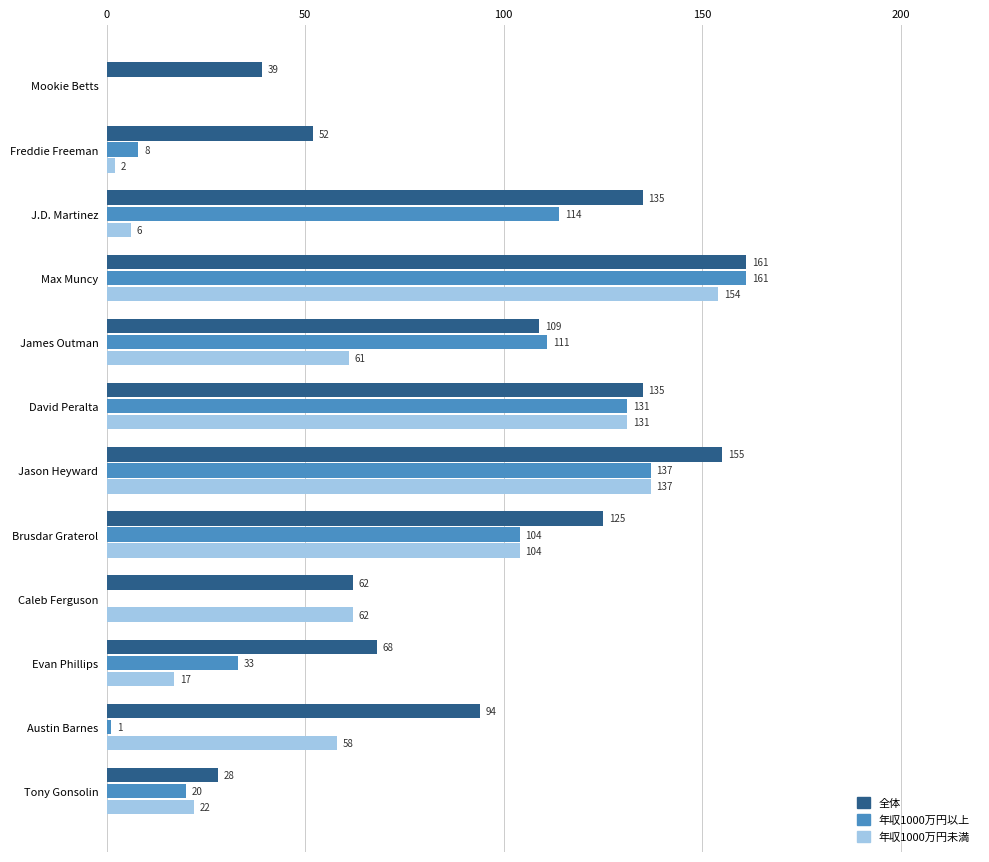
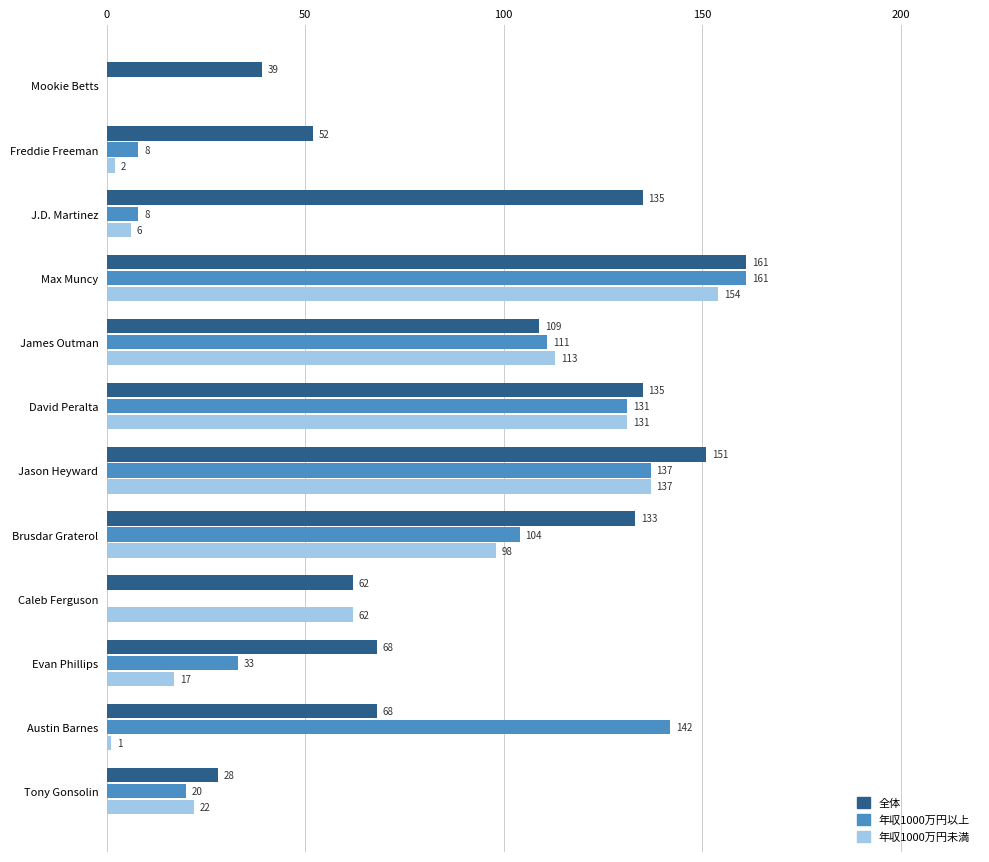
  {
    "全体": {
      "Mookie Betts": 39,
      "Freddie Freeman": 52,
      "J.D. Martinez": 135,
      "Max Muncy": 161,
      "James Outman": 109,
      "David Peralta": 135,
-     "Jason Heyward": 155,
-     "Brusdar Graterol": 125,
+     "Jason Heyward": 151,
+     "Brusdar Graterol": 133,
      "Caleb Ferguson": 62,
      "Evan Phillips": 68,
-     "Austin Barnes": 94,
+     "Austin Barnes": 68,
      "Tony Gonsolin": 28
    },
    "年収1000万円以上": {
      "Freddie Freeman": 8,
-     "J.D. Martinez": 114,
+     "J.D. Martinez": 8,
      "Max Muncy": 161,
      "James Outman": 111,
      "David Peralta": 131,
      "Jason Heyward": 137,
      "Brusdar Graterol": 104,
      "Evan Phillips": 33,
-     "Austin Barnes": 1,
+     "Austin Barnes": 142,
      "Tony Gonsolin": 20
    },
    "年収1000万円未満": {
      "Freddie Freeman": 2,
      "J.D. Martinez": 6,
      "Max Muncy": 154,
-     "James Outman": 61,
+     "James Outman": 113,
      "David Peralta": 131,
      "Jason Heyward": 137,
-     "Brusdar Graterol": 104,
+     "Brusdar Graterol": 98,
      "Caleb Ferguson": 62,
      "Evan Phillips": 17,
-     "Austin Barnes": 58,
+     "Austin Barnes": 1,
      "Tony Gonsolin": 22
    }
  }
